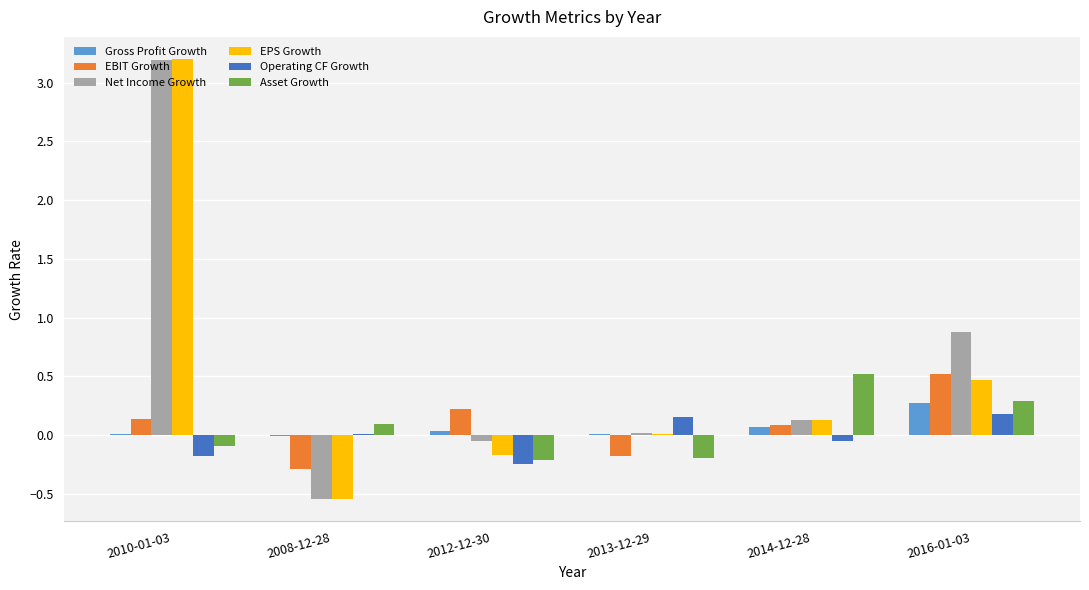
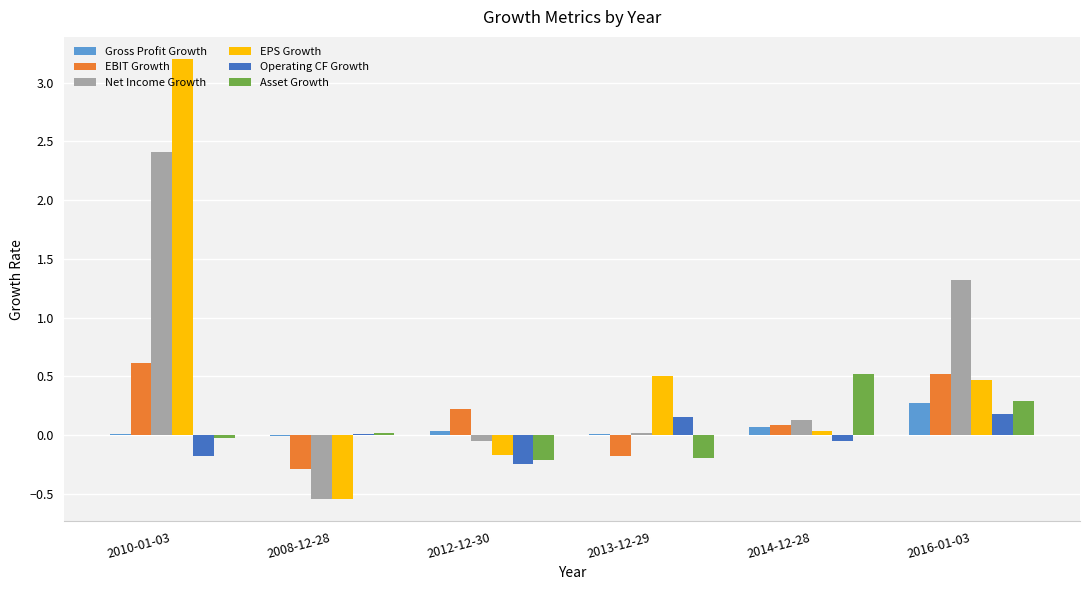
  {
    "EBIT Growth": {
-     "2010-01-03": 0.14,
+     "2010-01-03": 0.61,
      "2008-12-28": -0.29,
      "2012-12-30": 0.23,
      "2013-12-29": -0.18,
      "2014-12-28": 0.09,
      "2016-01-03": 0.52
    },
    "Net Income Growth": {
-     "2010-01-03": 3.19,
+     "2010-01-03": 2.41,
      "2008-12-28": -0.54,
      "2012-12-30": -0.05,
      "2014-12-28": 0.13,
-     "2016-01-03": 0.88
+     "2016-01-03": 1.32
    },
    "EPS Growth": {
      "2010-01-03": 3.20,
      "2008-12-28": -0.55,
      "2012-12-30": -0.17,
-     "2013-12-29": 0.01,
-     "2014-12-28": 0.13,
+     "2013-12-29": 0.50,
+     "2014-12-28": 0.03,
      "2016-01-03": 0.47
    },
    "Asset Growth": {
-     "2010-01-03": -0.09,
-     "2008-12-28": 0.09,
+     "2010-01-03": -0.02,
+     "2008-12-28": 0.02,
      "2012-12-30": -0.21,
      "2013-12-29": -0.19,
      "2014-12-28": 0.52,
      "2016-01-03": 0.29
    }
  }
